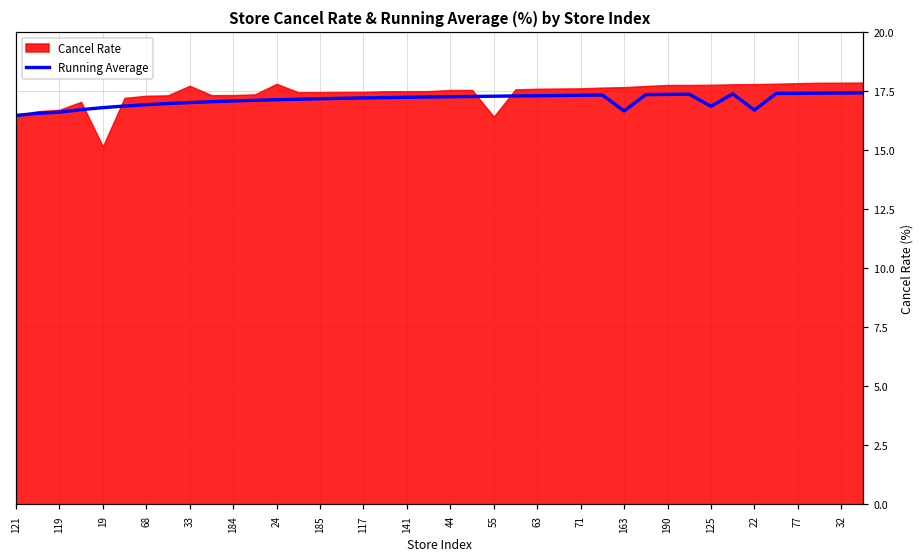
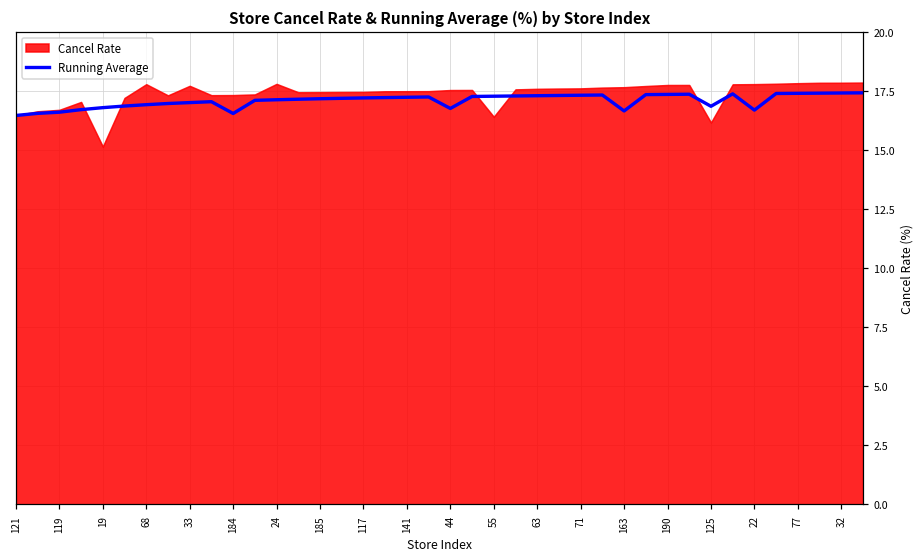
  {
    "Running Average": {
      "19": 16.8,
      "68": 16.9,
      "33": 17.0,
-     "184": 17.1,
+     "184": 16.5,
      "24": 17.1,
      "185": 17.2,
      "117": 17.2,
      "141": 17.2,
-     "44": 17.3,
+     "44": 16.8,
      "55": 17.3,
      "63": 17.3,
      "71": 17.3,
      "163": 16.7,
      "190": 17.4,
      "125": 16.9,
      "22": 16.7,
      "77": 17.4,
      "32": 17.4
    },
    "Cancel Rate": {
      "19": 15.1,
-     "68": 17.3,
+     "68": 17.8,
      "33": 17.7,
      "184": 17.3,
      "24": 17.8,
      "185": 17.5,
      "117": 17.5,
      "141": 17.5,
      "44": 17.5,
      "55": 16.4,
      "63": 17.6,
      "71": 17.6,
      "163": 17.7,
      "190": 17.8,
-     "125": 17.8,
+     "125": 16.2,
      "22": 17.8,
      "77": 17.8,
      "32": 17.8
    }
  }
